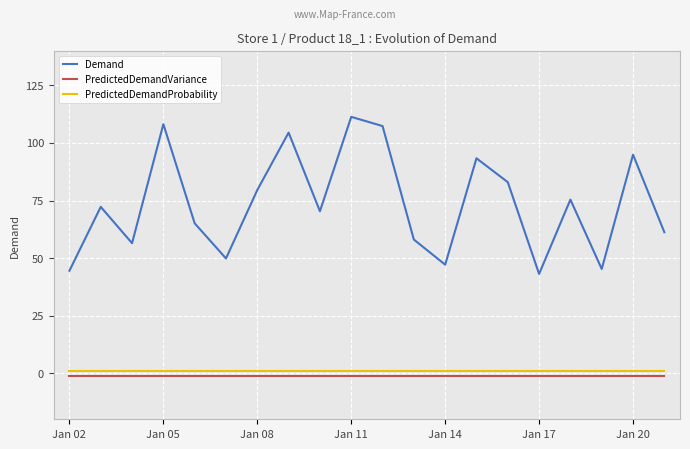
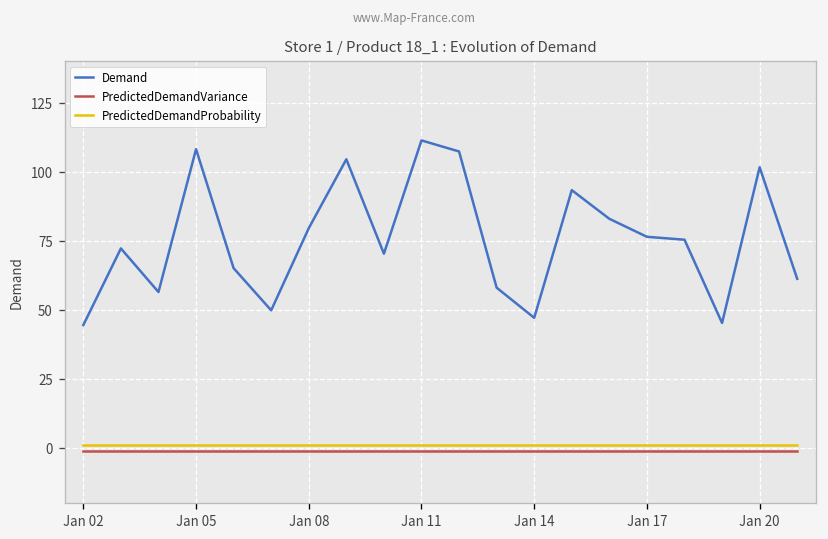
  {
    "Demand": {
      "Jan 02": 45,
      "Jan 05": 108,
      "Jan 08": 80,
      "Jan 11": 111,
      "Jan 14": 47,
-     "Jan 17": 43,
-     "Jan 20": 95
+     "Jan 17": 76,
+     "Jan 20": 102
    },
    "PredictedDemandVariance": {
      "Jan 02": -1,
      "Jan 05": -1,
      "Jan 08": -1,
      "Jan 11": -1,
      "Jan 14": -1,
      "Jan 17": -1,
      "Jan 20": -1
    },
    "PredictedDemandProbability": {
      "Jan 02": 1,
      "Jan 05": 1,
      "Jan 08": 1,
      "Jan 11": 1,
      "Jan 14": 1,
      "Jan 17": 1,
      "Jan 20": 1
    }
  }
